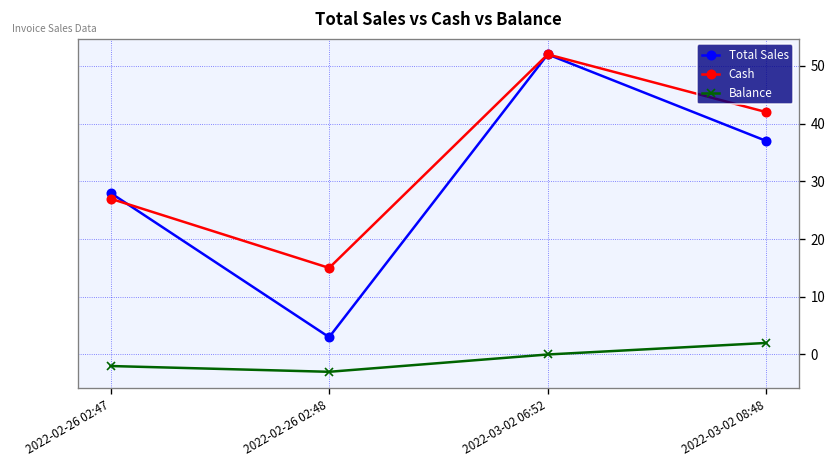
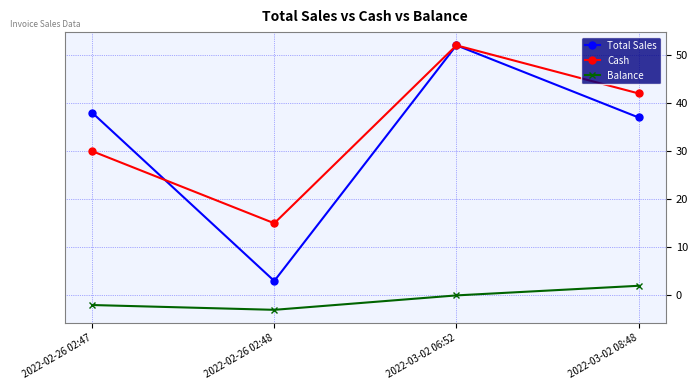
  {
    "Total Sales": {
-     "2022-02-26 02:47": 28,
+     "2022-02-26 02:47": 38,
      "2022-02-26 02:48": 3,
      "2022-03-02 08:48": 37
    },
    "Cash": {
-     "2022-02-26 02:47": 27,
+     "2022-02-26 02:47": 30,
      "2022-02-26 02:48": 15,
      "2022-03-02 08:48": 42
    },
    "Balance": {
      "2022-02-26 02:47": -2,
      "2022-02-26 02:48": -3,
      "2022-03-02 06:52": 0,
      "2022-03-02 08:48": 2
    }
  }
